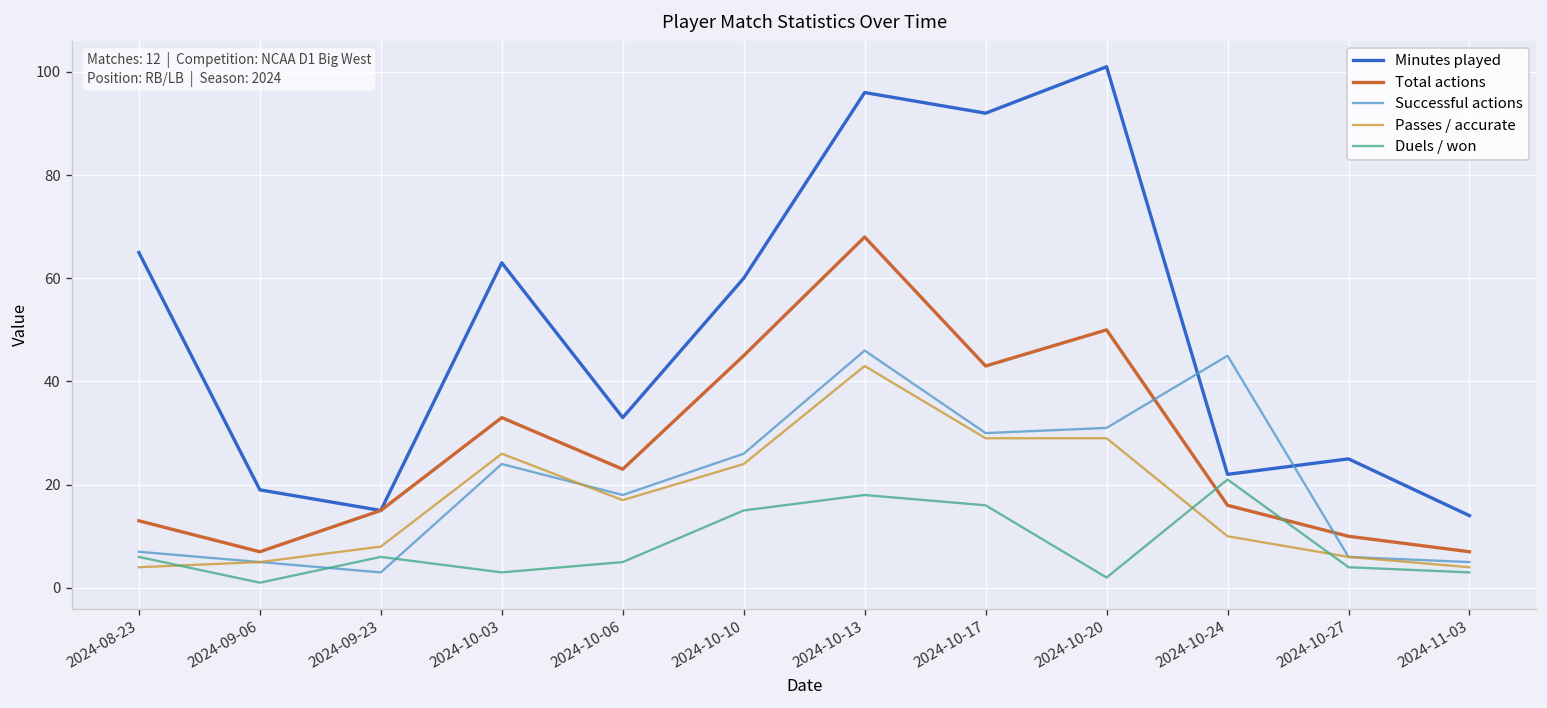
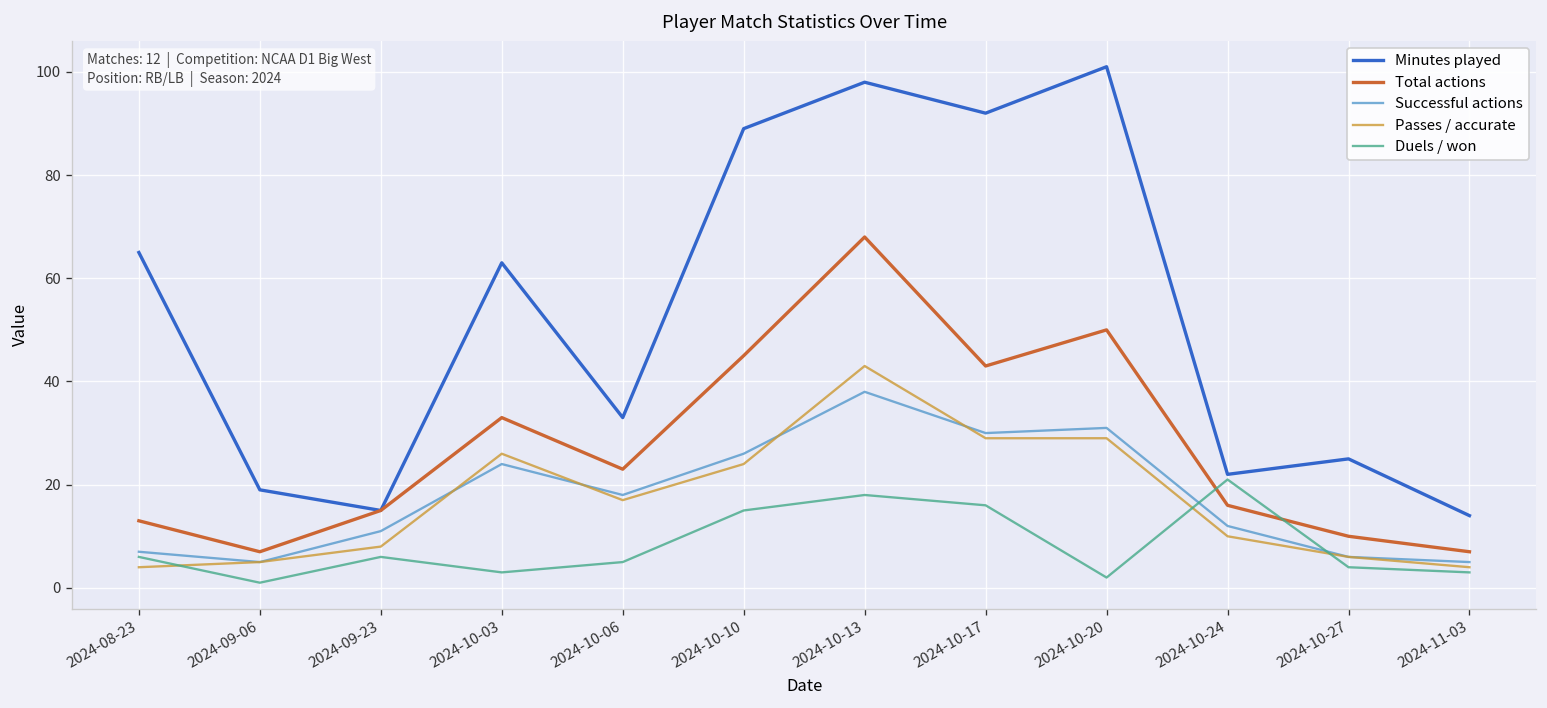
  {
    "Minutes played": {
      "2024-08-23": 65,
      "2024-09-06": 19,
      "2024-10-03": 63,
      "2024-10-06": 33,
-     "2024-10-10": 60,
-     "2024-10-13": 96,
+     "2024-10-10": 89,
+     "2024-10-13": 98,
      "2024-10-17": 92,
      "2024-10-20": 101,
      "2024-10-24": 22,
      "2024-10-27": 25,
      "2024-11-03": 14
    },
    "Successful actions": {
      "2024-08-23": 7,
-     "2024-09-23": 3,
+     "2024-09-23": 11,
      "2024-10-03": 24,
      "2024-10-06": 18,
      "2024-10-10": 26,
-     "2024-10-13": 46,
+     "2024-10-13": 38,
      "2024-10-17": 30,
      "2024-10-20": 31,
-     "2024-10-24": 45,
+     "2024-10-24": 12,
      "2024-11-03": 5
    },
    "Duels / won": {
      "2024-08-23": 6,
      "2024-09-06": 1,
      "2024-09-23": 6,
      "2024-10-03": 3,
      "2024-10-06": 5,
      "2024-10-10": 15,
      "2024-10-13": 18,
      "2024-10-17": 16,
      "2024-10-20": 2,
      "2024-10-24": 21,
      "2024-10-27": 4,
      "2024-11-03": 3
    }
  }
